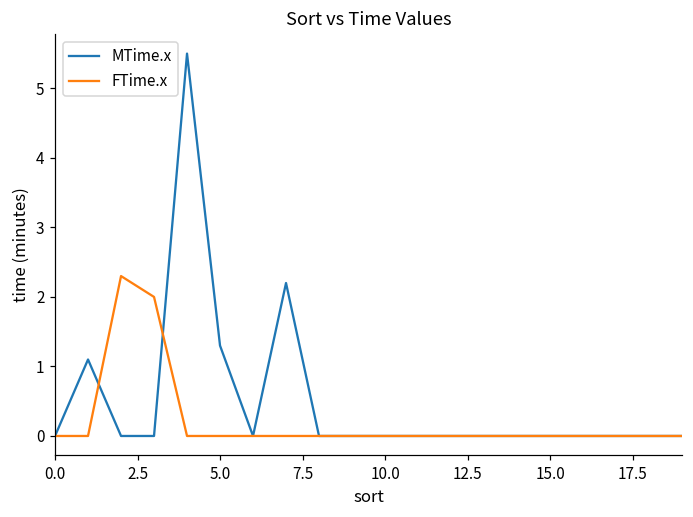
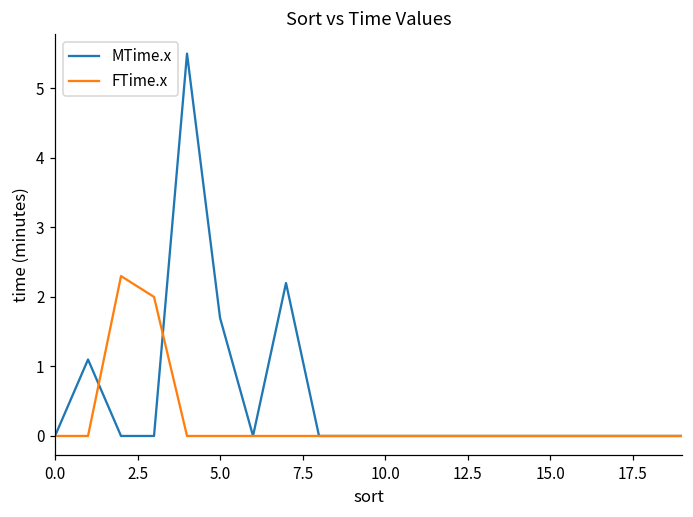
  {
    "MTime.x": {
-     "5.0": 1.3
+     "5.0": 1.7
    },
    "FTime.x": {
      "5.0": 0.0
    }
  }
